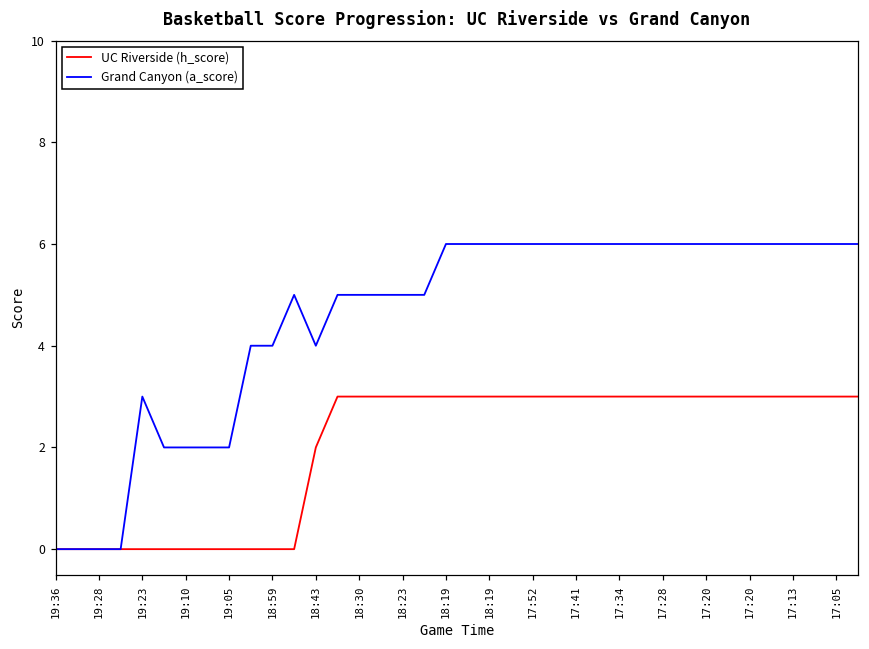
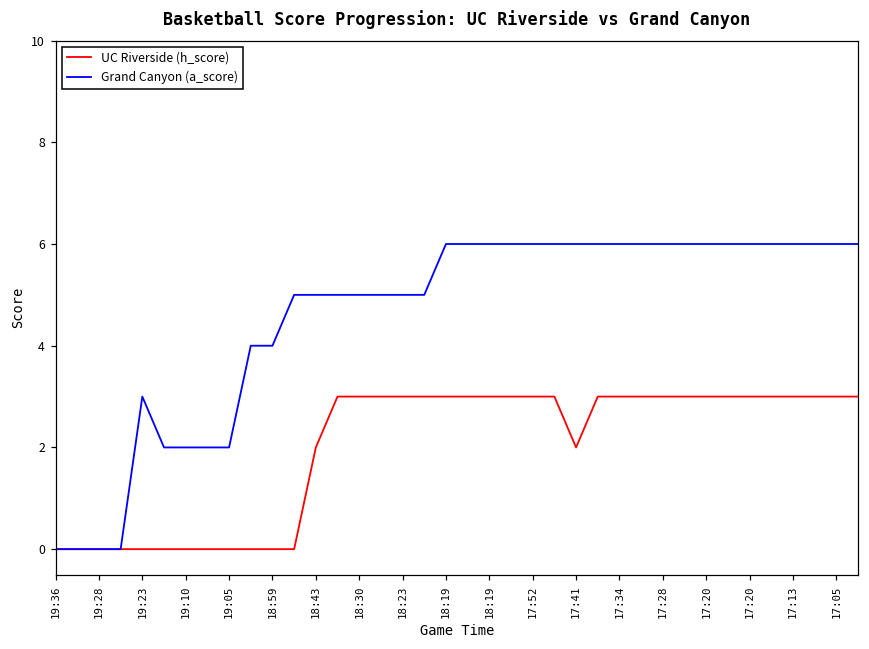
  {
    "UC Riverside (h_score)": {
      "19:23": 0,
      "18:43": 2,
-     "17:41": 3
+     "17:41": 2
    },
    "Grand Canyon (a_score)": {
      "19:23": 3,
-     "18:43": 4,
+     "18:43": 5,
      "17:41": 6
    }
  }
